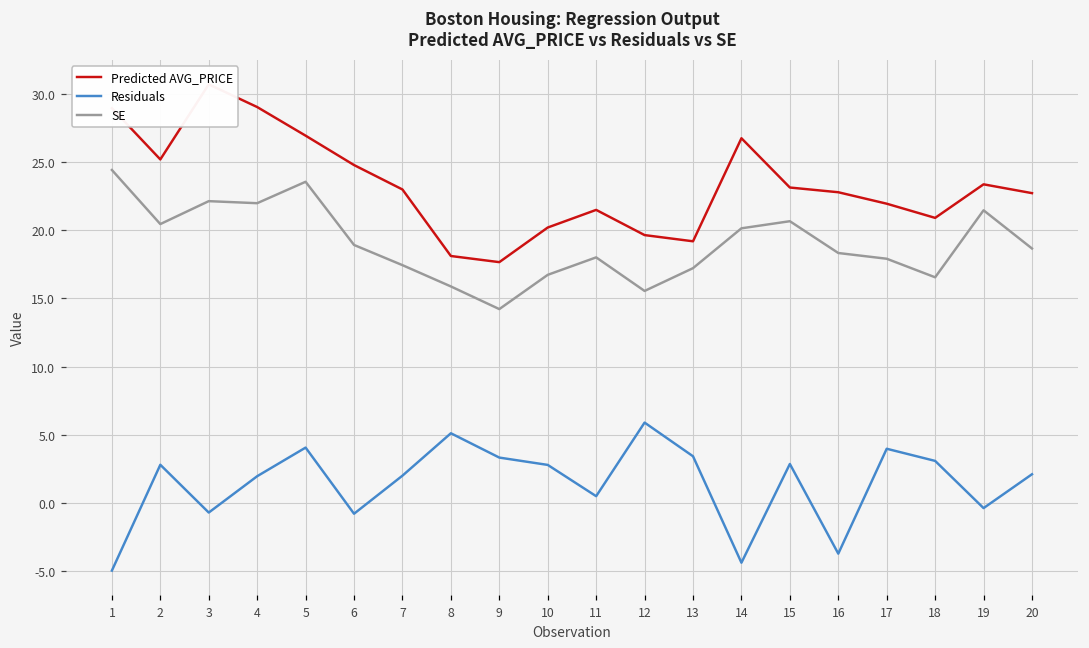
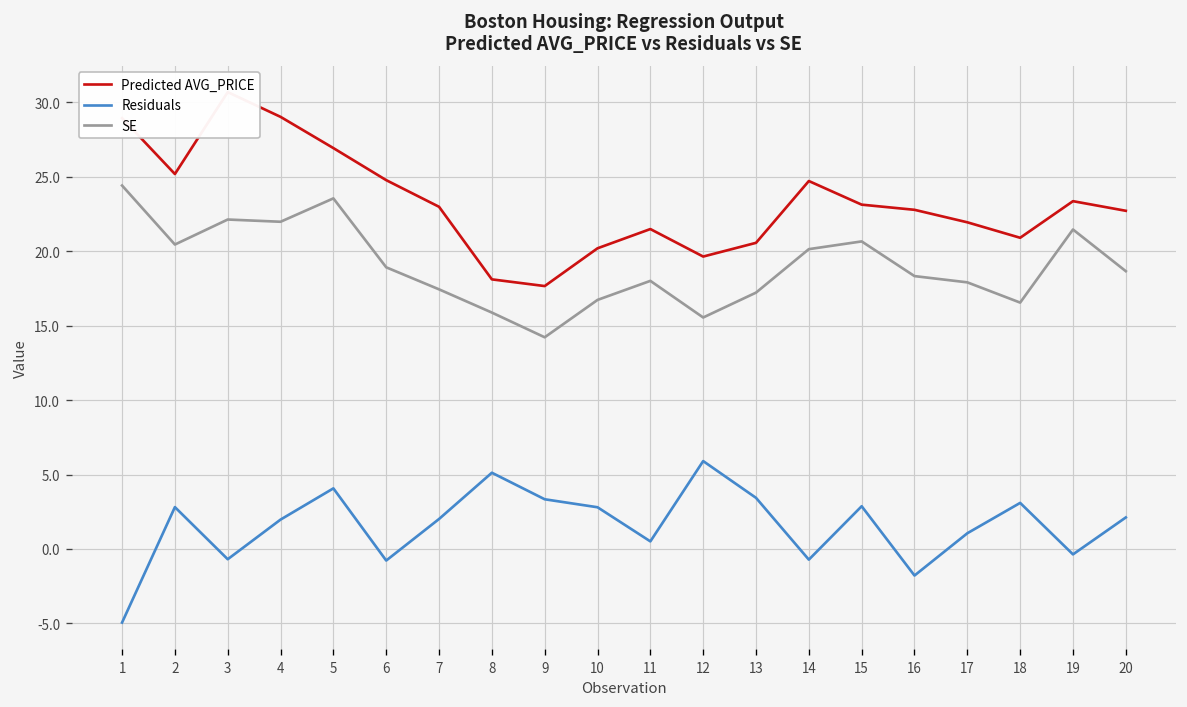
  {
    "Predicted AVG_PRICE": {
      "2": 25.2,
      "4": 29.0,
      "5": 26.9,
      "6": 24.8,
      "7": 23.0,
      "8": 18.1,
      "9": 17.7,
      "10": 20.2,
      "11": 21.5,
      "12": 19.6,
-     "13": 19.2,
-     "14": 26.7,
+     "13": 20.6,
+     "14": 24.7,
      "15": 23.1,
      "16": 22.8,
      "17": 21.9,
      "18": 20.9,
      "19": 23.4,
      "20": 22.7
    },
    "Residuals": {
      "1": -4.9,
      "2": 2.8,
      "3": -0.7,
      "4": 2.0,
      "5": 4.1,
      "6": -0.8,
      "7": 2.0,
      "8": 5.1,
      "9": 3.3,
      "10": 2.8,
      "11": 0.5,
      "12": 5.9,
      "13": 3.4,
-     "14": -4.4,
+     "14": -0.7,
      "15": 2.9,
-     "16": -3.7,
-     "17": 4.0,
+     "16": -1.8,
+     "17": 1.1,
      "18": 3.1,
      "19": -0.4,
      "20": 2.1
    },
    "SE": {
      "1": 24.4,
      "2": 20.5,
      "3": 22.1,
      "4": 22.0,
      "5": 23.6,
      "6": 18.9,
      "7": 17.4,
      "8": 15.9,
      "9": 14.2,
      "10": 16.7,
      "11": 18.0,
      "12": 15.6,
      "13": 17.2,
      "14": 20.1,
      "15": 20.7,
      "16": 18.3,
      "17": 17.9,
      "18": 16.6,
      "19": 21.5,
      "20": 18.7
    }
  }
